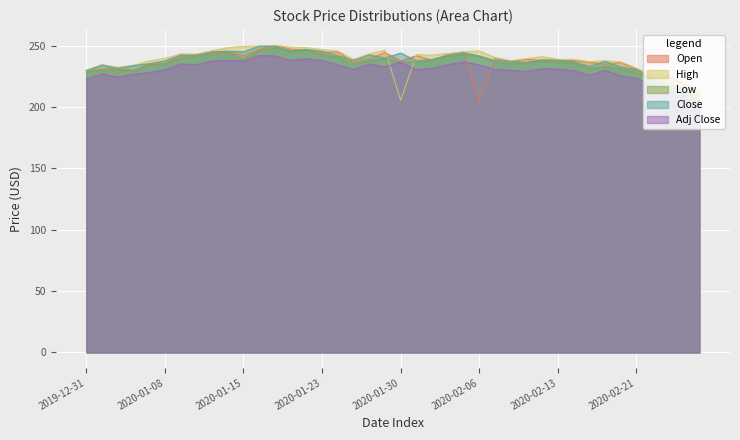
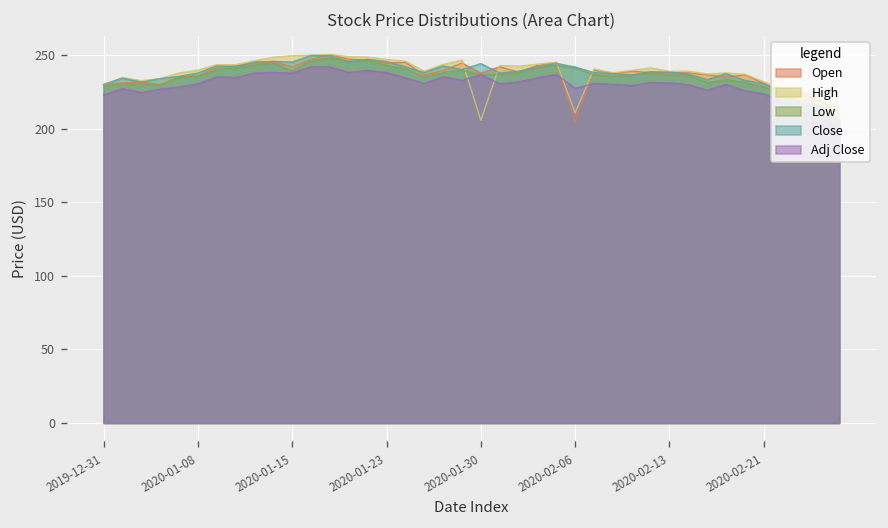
  {
    "Open": {
      "2020-01-15": 242,
      "2020-02-06": 205
    },
    "High": {
      "2020-01-15": 250,
      "2020-01-30": 206,
-     "2020-02-06": 246
+     "2020-02-06": 211
    },
    "Low": {
      "2020-02-21": 228
    },
    "Close": {
      "2020-01-15": 245,
      "2020-01-30": 244
    },
    "Adj Close": {
      "2019-12-31": 223,
      "2020-01-08": 230,
      "2020-01-23": 238,
-     "2020-02-06": 234,
+     "2020-02-06": 227,
      "2020-02-13": 231,
      "2020-02-21": 224
    }
  }
